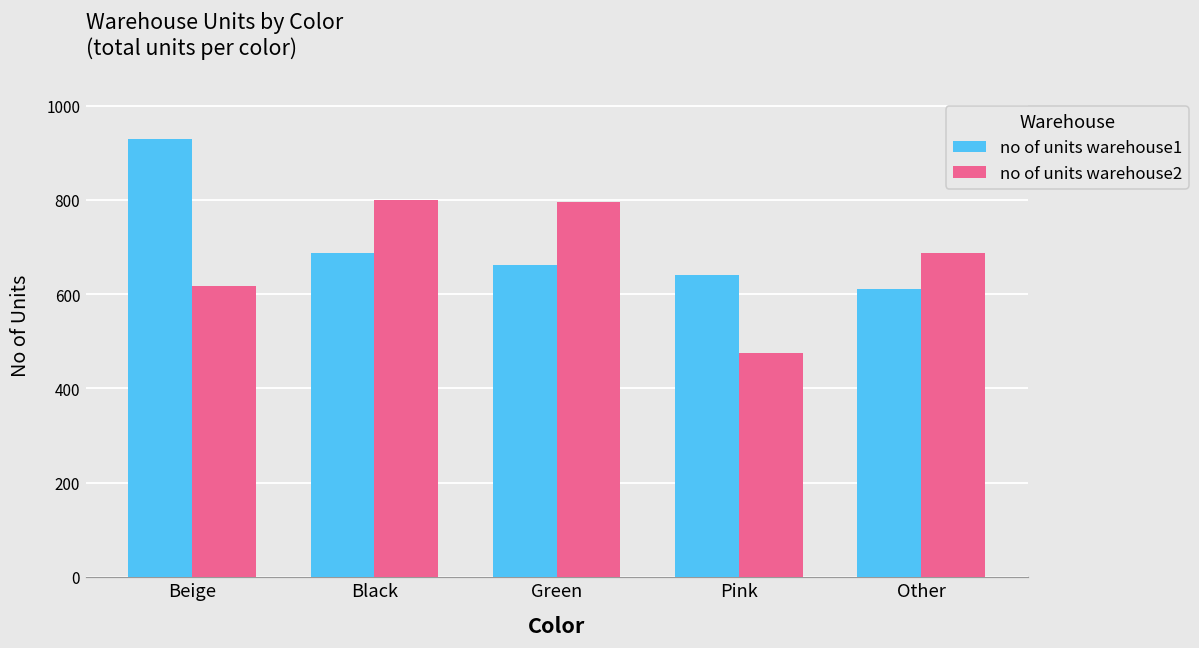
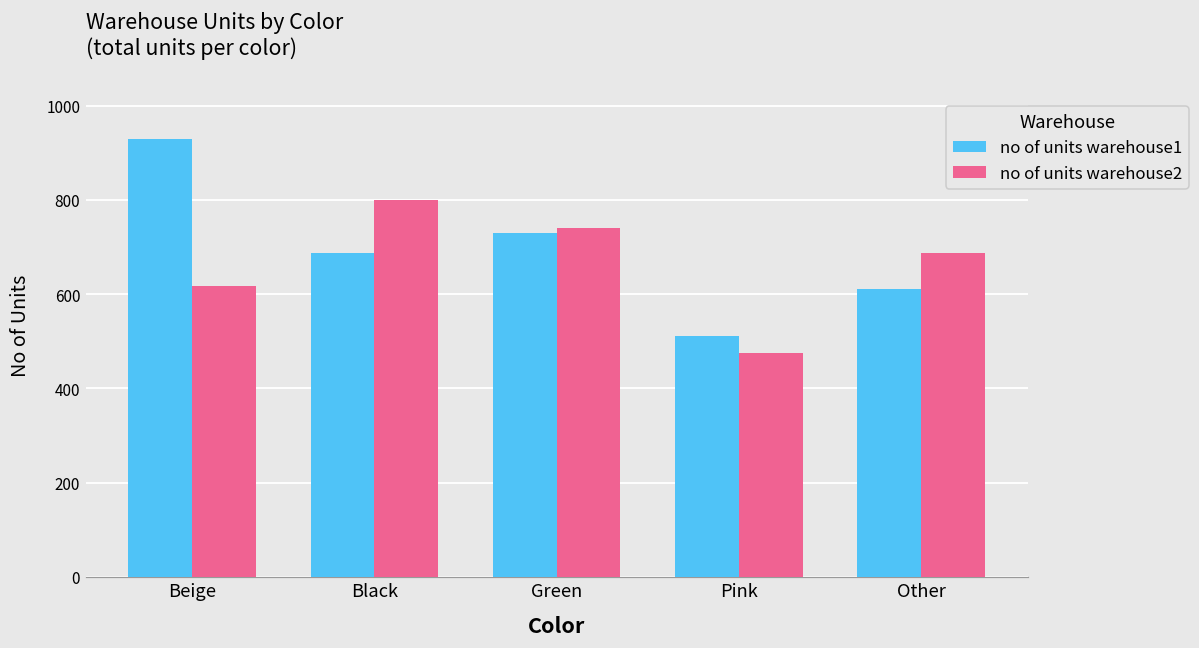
  {
    "no of units warehouse1": {
      "Beige": 930,
      "Black": 690,
-     "Green": 660,
-     "Pink": 640,
+     "Green": 730,
+     "Pink": 510,
      "Other": 610
    },
    "no of units warehouse2": {
      "Beige": 620,
      "Black": 800,
-     "Green": 800,
+     "Green": 740,
      "Pink": 470,
      "Other": 690
    }
  }
